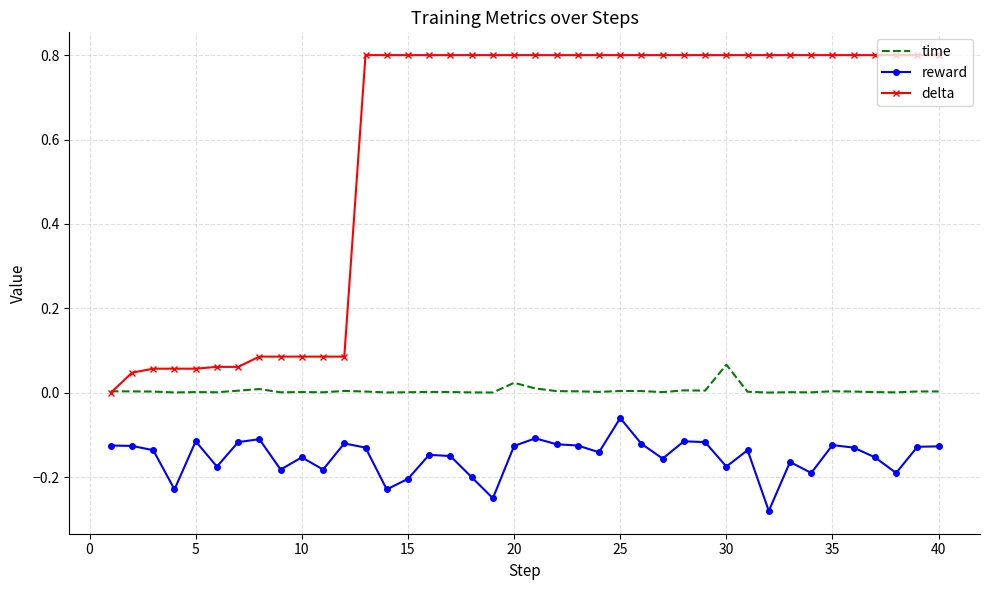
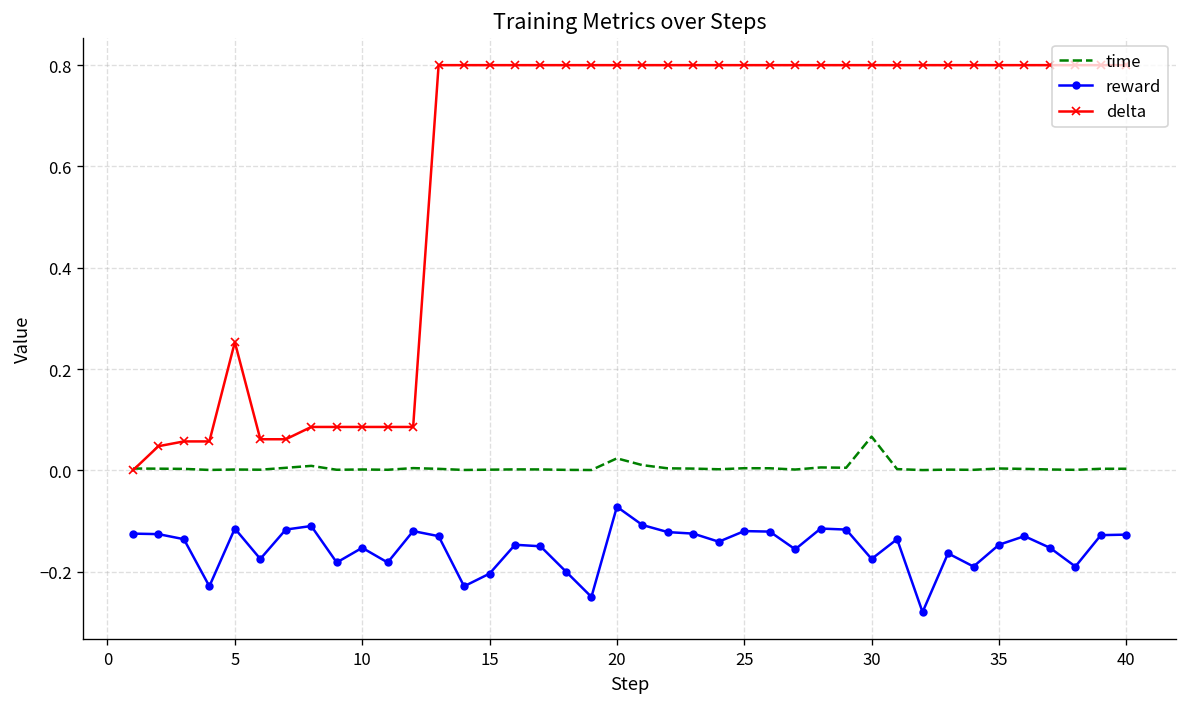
  {
    "time": {
      "5": 0.00,
      "10": 0.00,
      "15": 0.00,
      "20": 0.02,
      "25": 0.00,
      "30": 0.07,
      "35": 0.00,
      "40": 0.00
    },
    "reward": {
      "5": -0.12,
      "10": -0.15,
      "15": -0.20,
-     "20": -0.13,
-     "25": -0.06,
+     "20": -0.07,
+     "25": -0.12,
      "30": -0.18,
-     "35": -0.12,
+     "35": -0.15,
      "40": -0.13
    },
    "delta": {
-     "5": 0.06,
+     "5": 0.25,
      "10": 0.09,
      "15": 0.80,
      "20": 0.80,
      "25": 0.80,
      "30": 0.80,
      "35": 0.80
    }
  }
